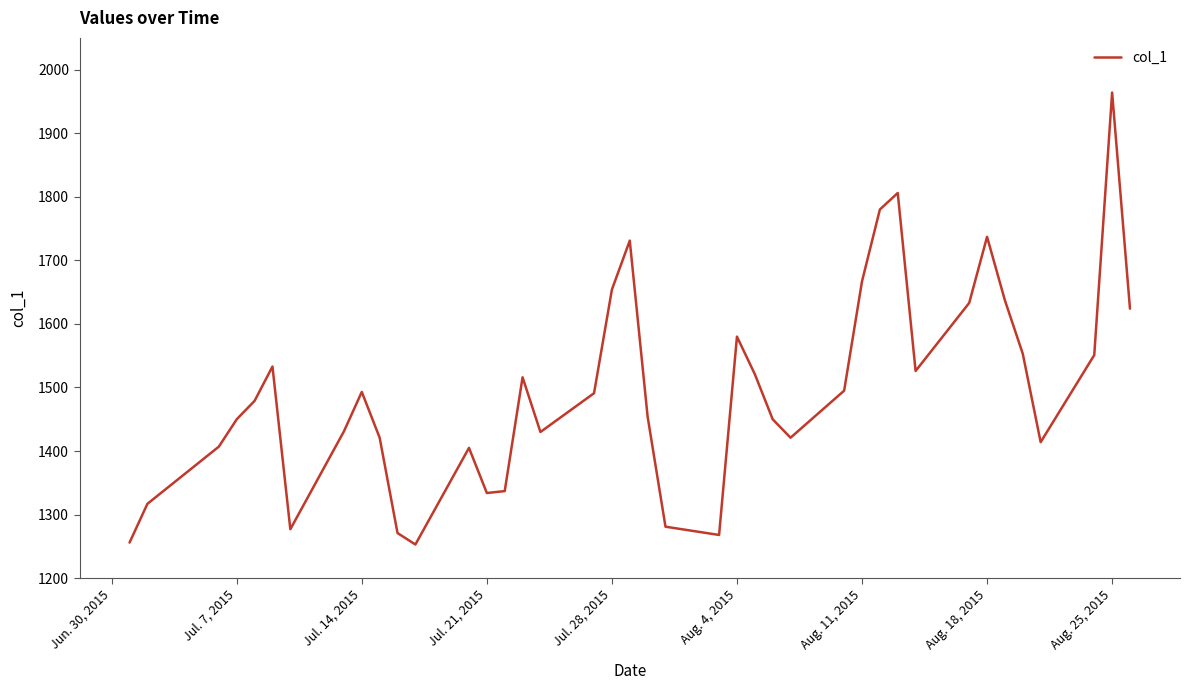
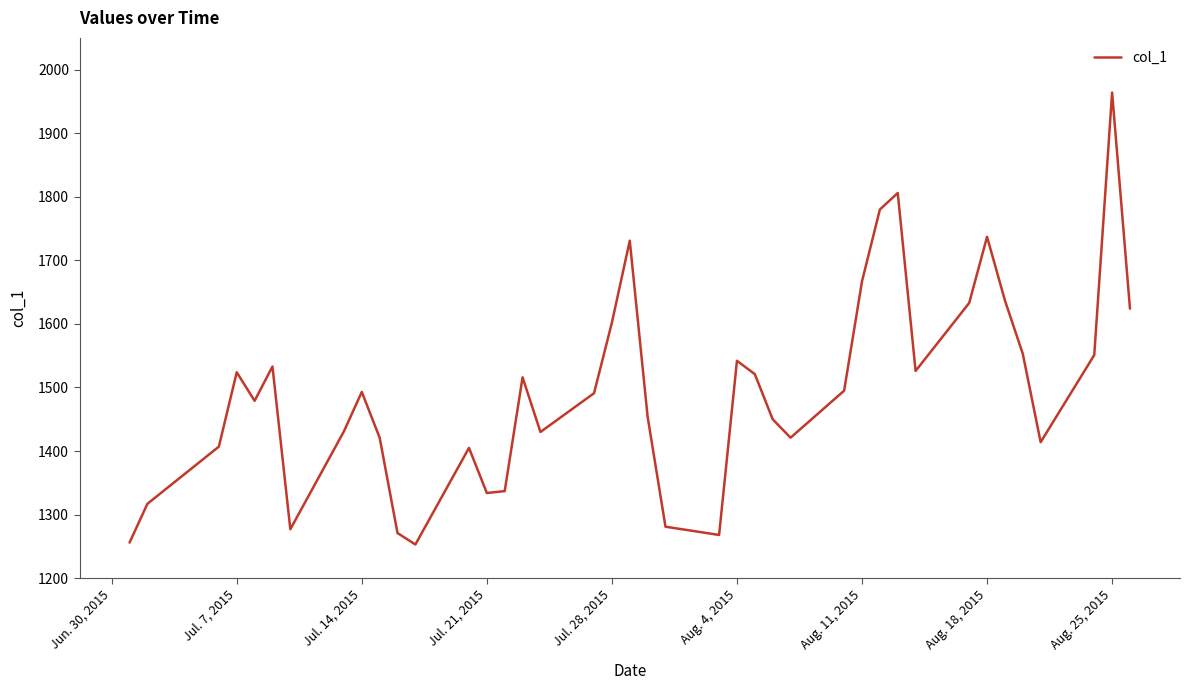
  {
-   "Jul. 7, 2015": 1450,
+   "Jul. 7, 2015": 1520,
    "Jul. 14, 2015": 1490,
    "Jul. 21, 2015": 1330,
-   "Jul. 28, 2015": 1650,
-   "Aug. 4, 2015": 1580,
+   "Jul. 28, 2015": 1600,
+   "Aug. 4, 2015": 1540,
    "Aug. 11, 2015": 1670,
    "Aug. 18, 2015": 1740,
    "Aug. 25, 2015": 1960
  }
